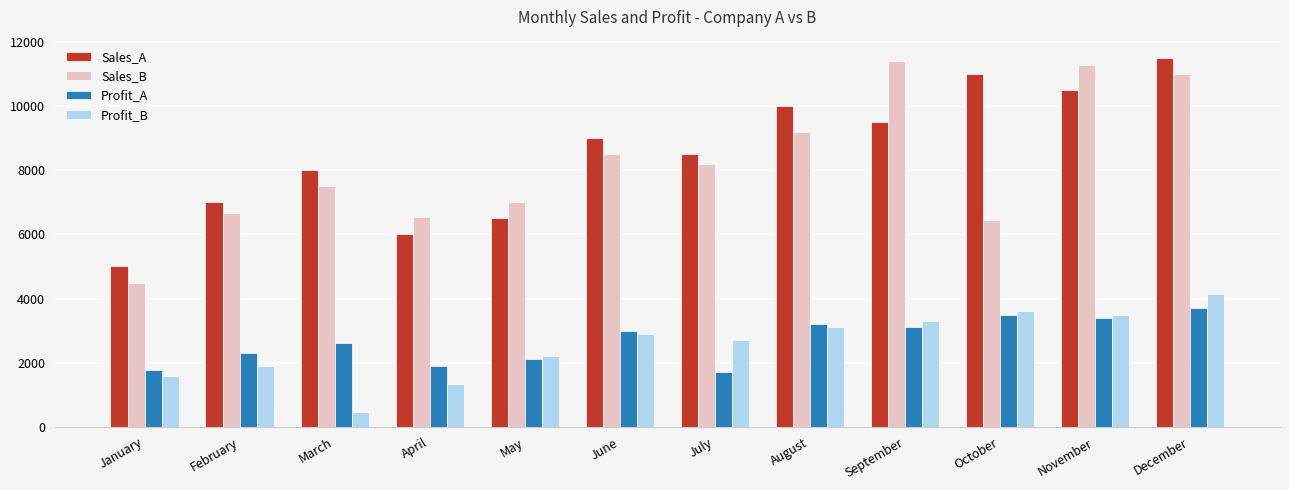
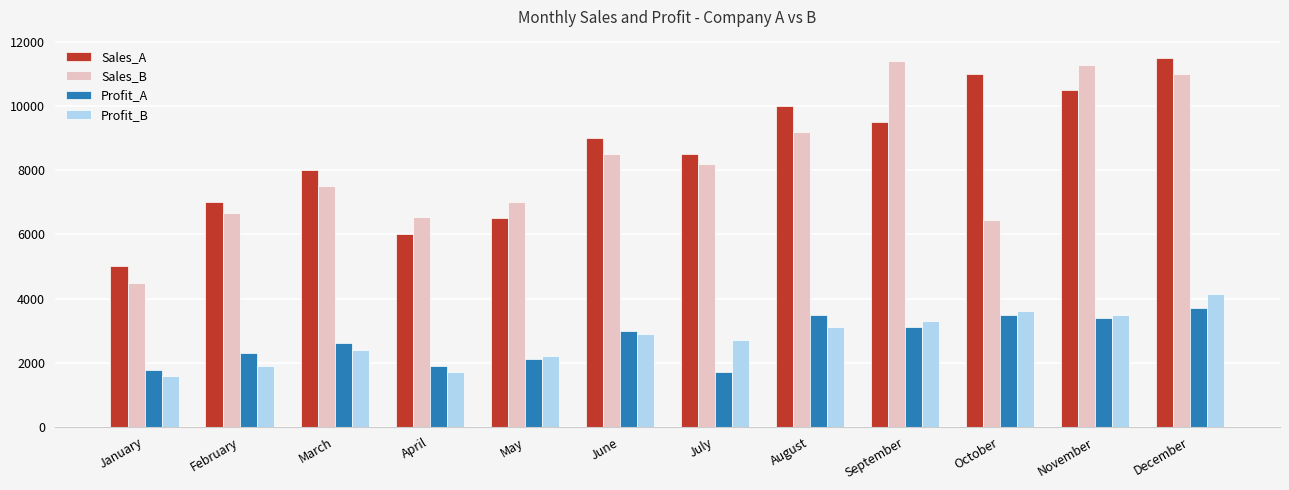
  {
    "Sales_A": {
      "January": 5000,
      "February": 7000,
      "March": 8000,
      "April": 6000,
      "May": 6500,
      "June": 9000,
      "July": 8500,
      "August": 10000,
      "September": 9500,
      "October": 11000,
      "November": 10500,
      "December": 11500
    },
    "Sales_B": {
      "January": 4500,
      "February": 6700,
      "March": 7500,
      "April": 6500,
      "May": 7000,
      "June": 8500,
      "July": 8200,
      "August": 9200,
      "September": 11400,
      "October": 6400,
      "November": 11300,
      "December": 11000
    },
    "Profit_A": {
      "January": 1800,
      "February": 2300,
      "March": 2600,
      "April": 1900,
      "May": 2100,
      "June": 3000,
      "July": 1700,
-     "August": 3200,
+     "August": 3500,
      "September": 3100,
      "October": 3500,
      "November": 3400,
      "December": 3700
    },
    "Profit_B": {
      "January": 1600,
      "February": 1900,
-     "March": 500,
-     "April": 1300,
+     "March": 2400,
+     "April": 1700,
      "May": 2200,
      "June": 2900,
      "July": 2700,
      "August": 3100,
      "September": 3300,
      "October": 3600,
      "November": 3500,
      "December": 4200
    }
  }
